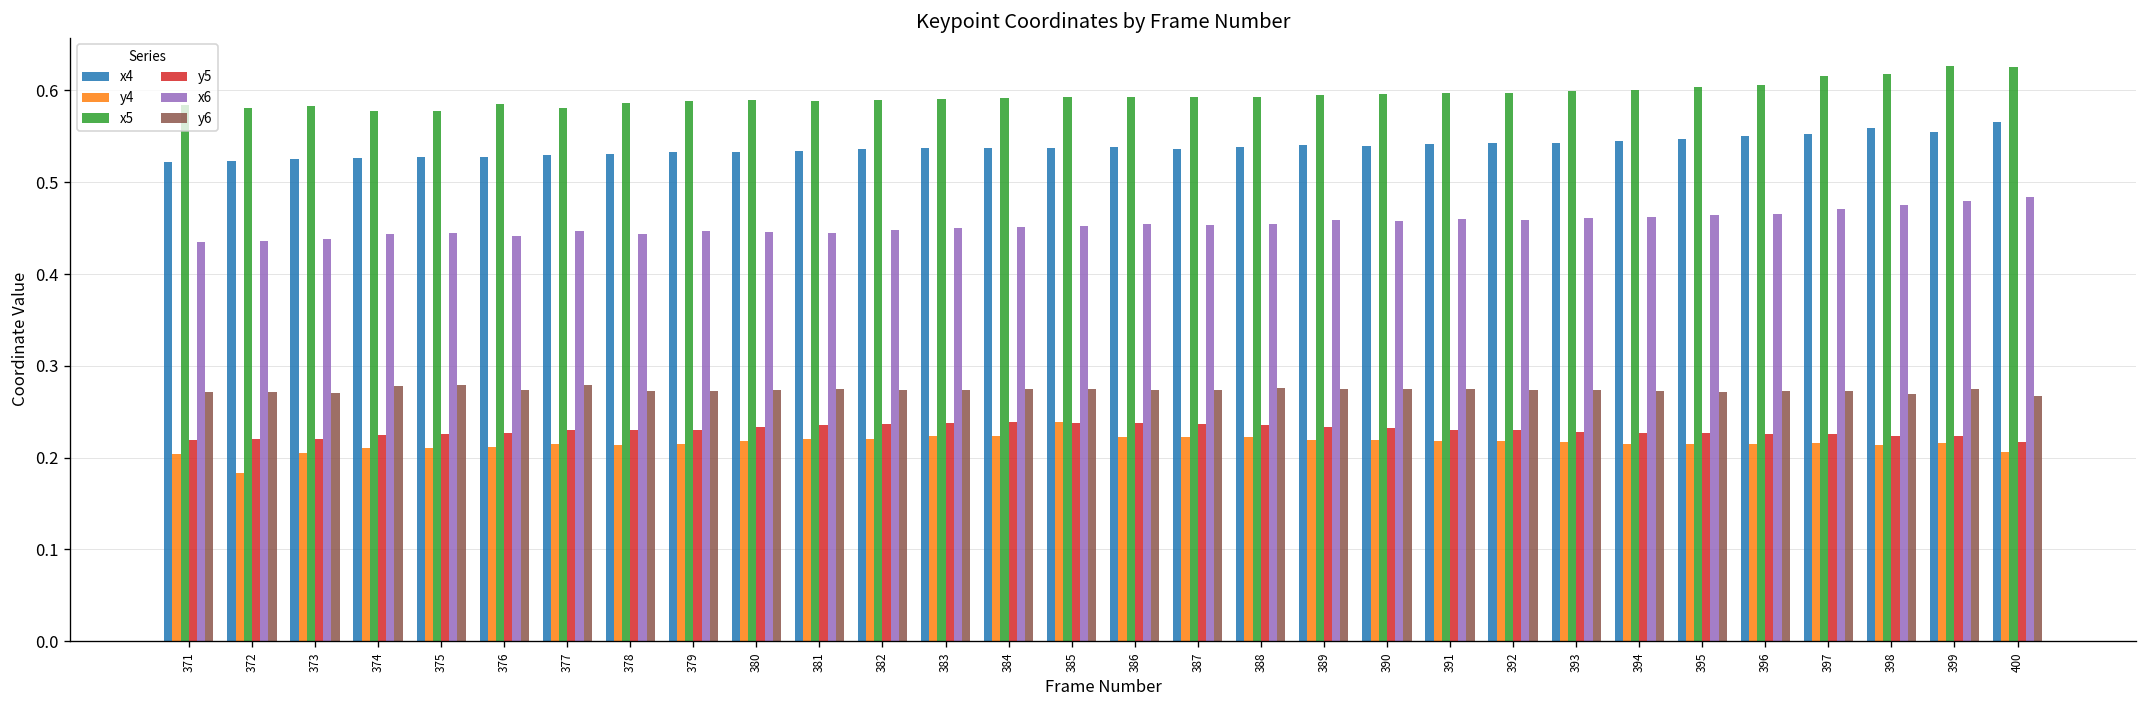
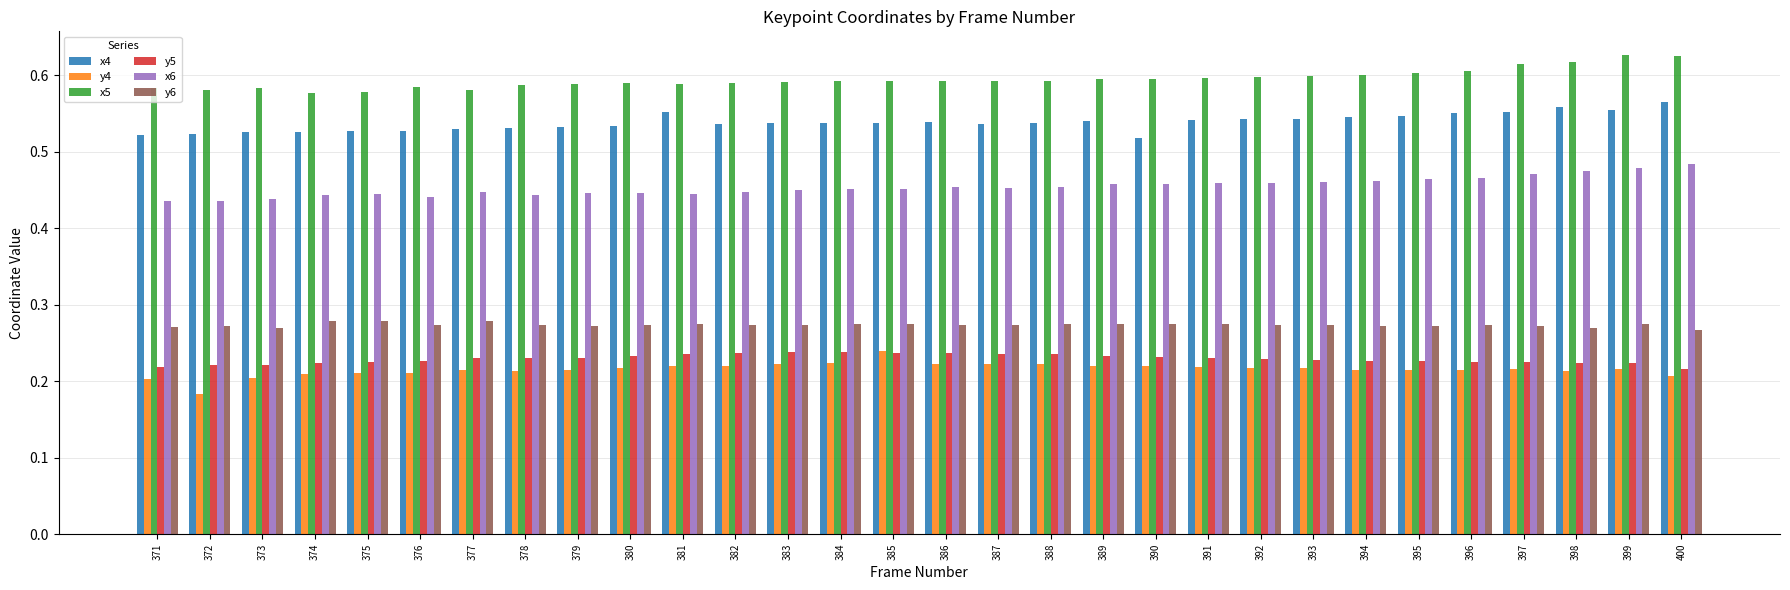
  {
    "x4": {
      "371": 0.52,
      "372": 0.52,
      "373": 0.53,
      "374": 0.53,
      "375": 0.53,
      "376": 0.53,
      "377": 0.53,
      "378": 0.53,
      "379": 0.53,
      "380": 0.53,
-     "381": 0.53,
+     "381": 0.55,
      "382": 0.54,
      "383": 0.54,
      "384": 0.54,
      "385": 0.54,
      "386": 0.54,
      "387": 0.54,
      "388": 0.54,
      "389": 0.54,
-     "390": 0.54,
+     "390": 0.52,
      "391": 0.54,
      "392": 0.54,
      "393": 0.54,
      "394": 0.55,
      "395": 0.55,
      "396": 0.55,
      "397": 0.55,
      "398": 0.56,
      "399": 0.56,
      "400": 0.57
    },
    "y4": {
      "371": 0.20,
      "372": 0.18,
      "373": 0.20,
      "374": 0.21,
      "375": 0.21,
      "376": 0.21,
      "377": 0.22,
      "378": 0.21,
      "379": 0.21,
      "380": 0.22,
      "381": 0.22,
      "382": 0.22,
      "383": 0.22,
      "384": 0.22,
      "385": 0.24,
      "386": 0.22,
      "387": 0.22,
      "388": 0.22,
      "389": 0.22,
      "390": 0.22,
      "391": 0.22,
      "392": 0.22,
      "393": 0.22,
      "394": 0.22,
      "395": 0.21,
      "396": 0.22,
      "397": 0.22,
      "398": 0.21,
      "399": 0.22,
      "400": 0.21
    },
    "x5": {
      "372": 0.58,
      "373": 0.58,
      "374": 0.58,
      "375": 0.58,
      "376": 0.59,
      "377": 0.58,
      "378": 0.59,
      "379": 0.59,
      "380": 0.59,
      "381": 0.59,
      "382": 0.59,
      "383": 0.59,
      "384": 0.59,
      "385": 0.59,
      "386": 0.59,
      "387": 0.59,
      "388": 0.59,
      "389": 0.59,
      "390": 0.60,
      "391": 0.60,
      "392": 0.60,
      "393": 0.60,
      "394": 0.60,
      "395": 0.60,
      "396": 0.61,
      "397": 0.62,
      "398": 0.62,
      "399": 0.63,
      "400": 0.63
    },
    "y5": {
      "371": 0.22,
      "372": 0.22,
      "373": 0.22,
      "374": 0.22,
      "375": 0.23,
      "376": 0.23,
      "377": 0.23,
      "378": 0.23,
      "379": 0.23,
      "380": 0.23,
      "381": 0.24,
      "382": 0.24,
      "383": 0.24,
      "384": 0.24,
      "385": 0.24,
      "386": 0.24,
      "387": 0.24,
      "388": 0.24,
      "389": 0.23,
      "390": 0.23,
      "391": 0.23,
      "392": 0.23,
      "393": 0.23,
      "394": 0.23,
      "395": 0.23,
      "396": 0.23,
      "397": 0.23,
      "398": 0.22,
      "399": 0.22,
      "400": 0.22
    },
    "x6": {
      "371": 0.44,
      "372": 0.44,
      "373": 0.44,
      "374": 0.44,
      "375": 0.44,
      "376": 0.44,
      "377": 0.45,
      "378": 0.44,
      "379": 0.45,
      "380": 0.45,
      "381": 0.44,
      "382": 0.45,
      "383": 0.45,
      "384": 0.45,
      "385": 0.45,
      "386": 0.45,
      "387": 0.45,
      "388": 0.45,
      "389": 0.46,
      "390": 0.46,
      "391": 0.46,
      "392": 0.46,
      "393": 0.46,
      "394": 0.46,
      "395": 0.46,
      "396": 0.47,
      "397": 0.47,
      "398": 0.47,
      "399": 0.48,
      "400": 0.48
    },
    "y6": {
      "371": 0.27,
      "372": 0.27,
      "373": 0.27,
      "374": 0.28,
      "375": 0.28,
      "376": 0.27,
      "377": 0.28,
      "378": 0.27,
      "379": 0.27,
      "380": 0.27,
      "381": 0.27,
      "382": 0.27,
      "383": 0.27,
      "384": 0.27,
      "385": 0.27,
      "386": 0.27,
      "387": 0.27,
      "388": 0.28,
      "389": 0.27,
      "390": 0.27,
      "391": 0.27,
      "392": 0.27,
      "393": 0.27,
      "394": 0.27,
      "395": 0.27,
      "396": 0.27,
      "397": 0.27,
      "398": 0.27,
      "399": 0.27,
      "400": 0.27
    }
  }
